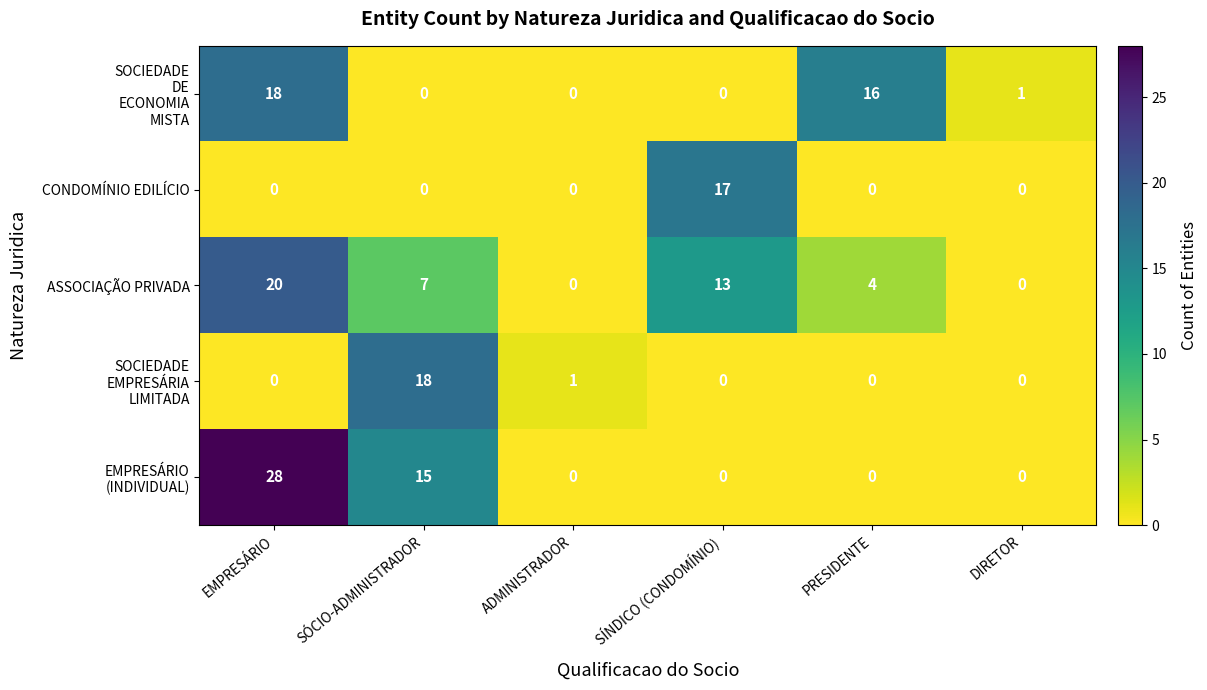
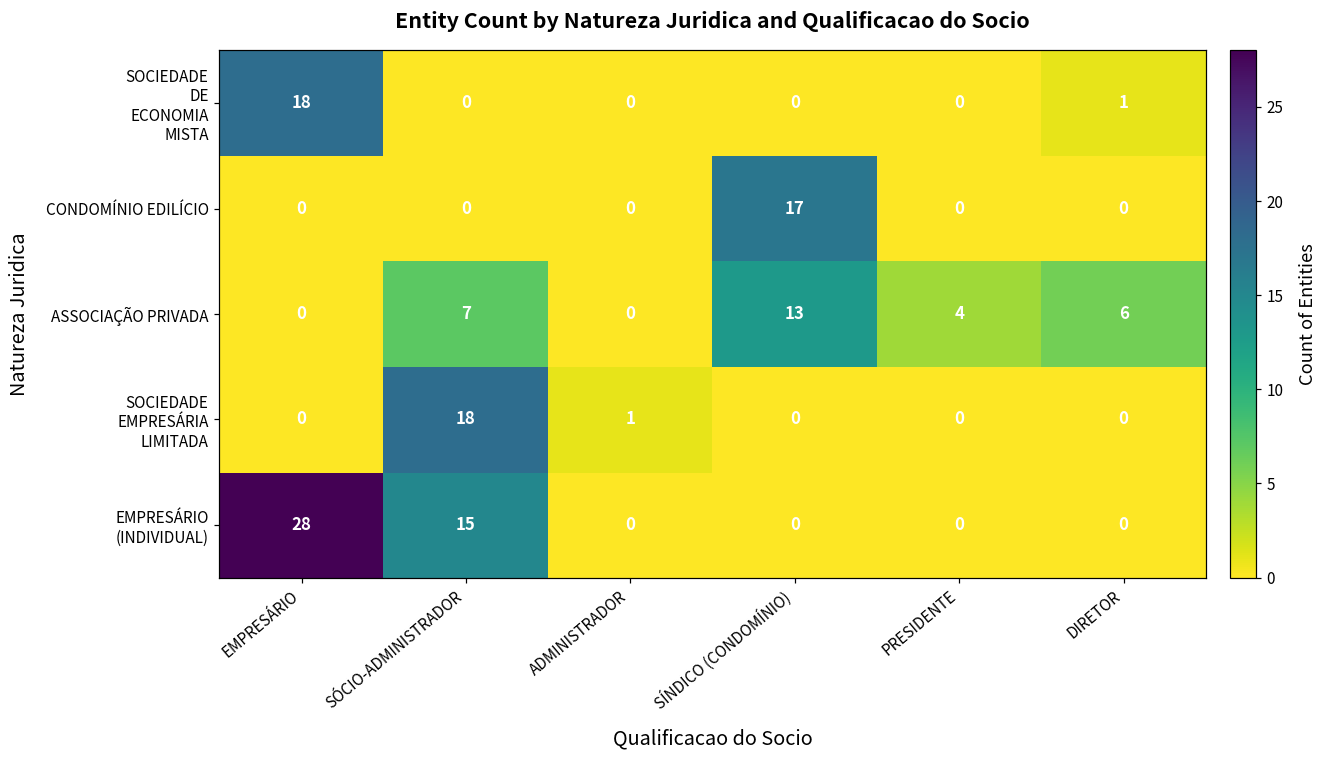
  {
    "SOCIEDADE DE ECONOMIA MISTA": {
      "EMPRESÁRIO": 18,
      "SÓCIO-ADMINISTRADOR": 0,
      "ADMINISTRADOR": 0,
      "SÍNDICO (CONDOMÍNIO)": 0,
-     "PRESIDENTE": 16,
+     "PRESIDENTE": 0,
      "DIRETOR": 1
    },
    "CONDOMÍNIO EDILÍCIO": {
      "EMPRESÁRIO": 0,
      "SÓCIO-ADMINISTRADOR": 0,
      "ADMINISTRADOR": 0,
      "SÍNDICO (CONDOMÍNIO)": 17,
      "PRESIDENTE": 0,
      "DIRETOR": 0
    },
    "ASSOCIAÇÃO PRIVADA": {
-     "EMPRESÁRIO": 20,
+     "EMPRESÁRIO": 0,
      "SÓCIO-ADMINISTRADOR": 7,
      "ADMINISTRADOR": 0,
      "SÍNDICO (CONDOMÍNIO)": 13,
      "PRESIDENTE": 4,
-     "DIRETOR": 0
+     "DIRETOR": 6
    },
    "SOCIEDADE EMPRESÁRIA LIMITADA": {
      "EMPRESÁRIO": 0,
      "SÓCIO-ADMINISTRADOR": 18,
      "ADMINISTRADOR": 1,
      "SÍNDICO (CONDOMÍNIO)": 0,
      "PRESIDENTE": 0,
      "DIRETOR": 0
    },
    "EMPRESÁRIO (INDIVIDUAL)": {
      "EMPRESÁRIO": 28,
      "SÓCIO-ADMINISTRADOR": 15,
      "ADMINISTRADOR": 0,
      "SÍNDICO (CONDOMÍNIO)": 0,
      "PRESIDENTE": 0,
      "DIRETOR": 0
    }
  }
